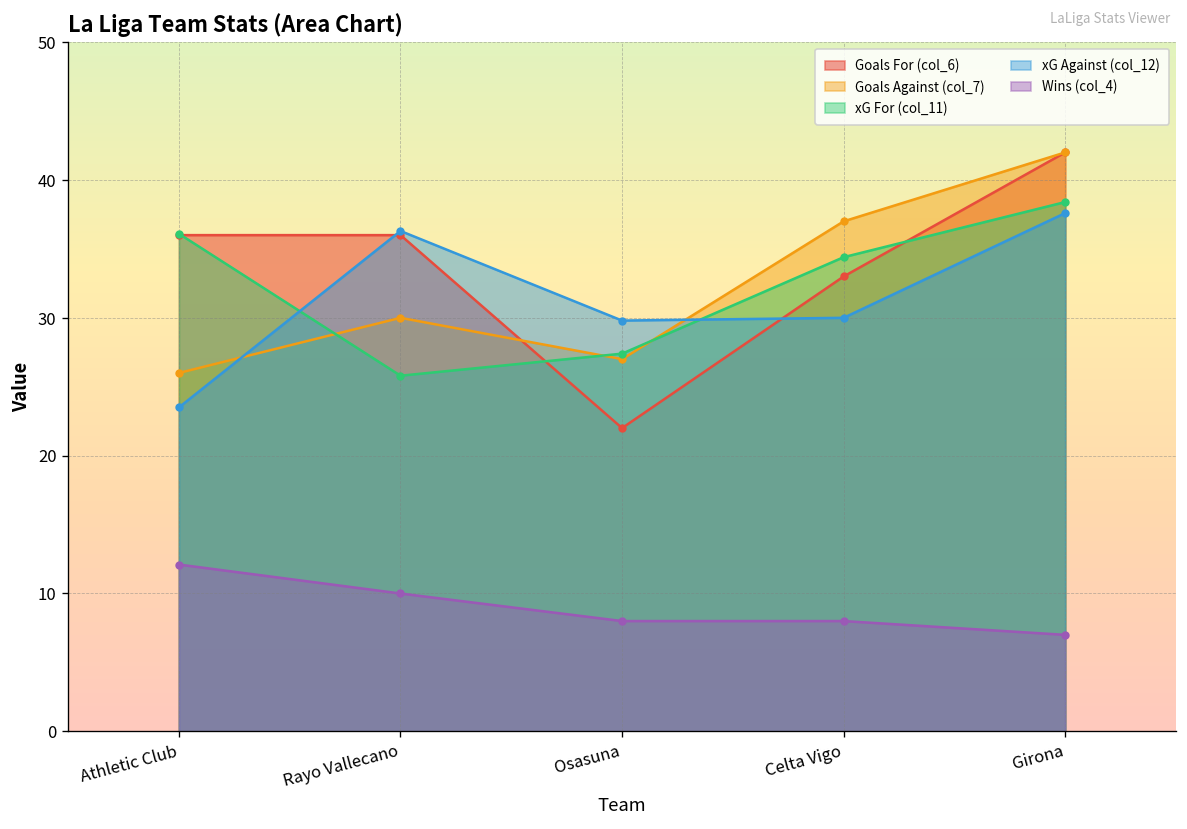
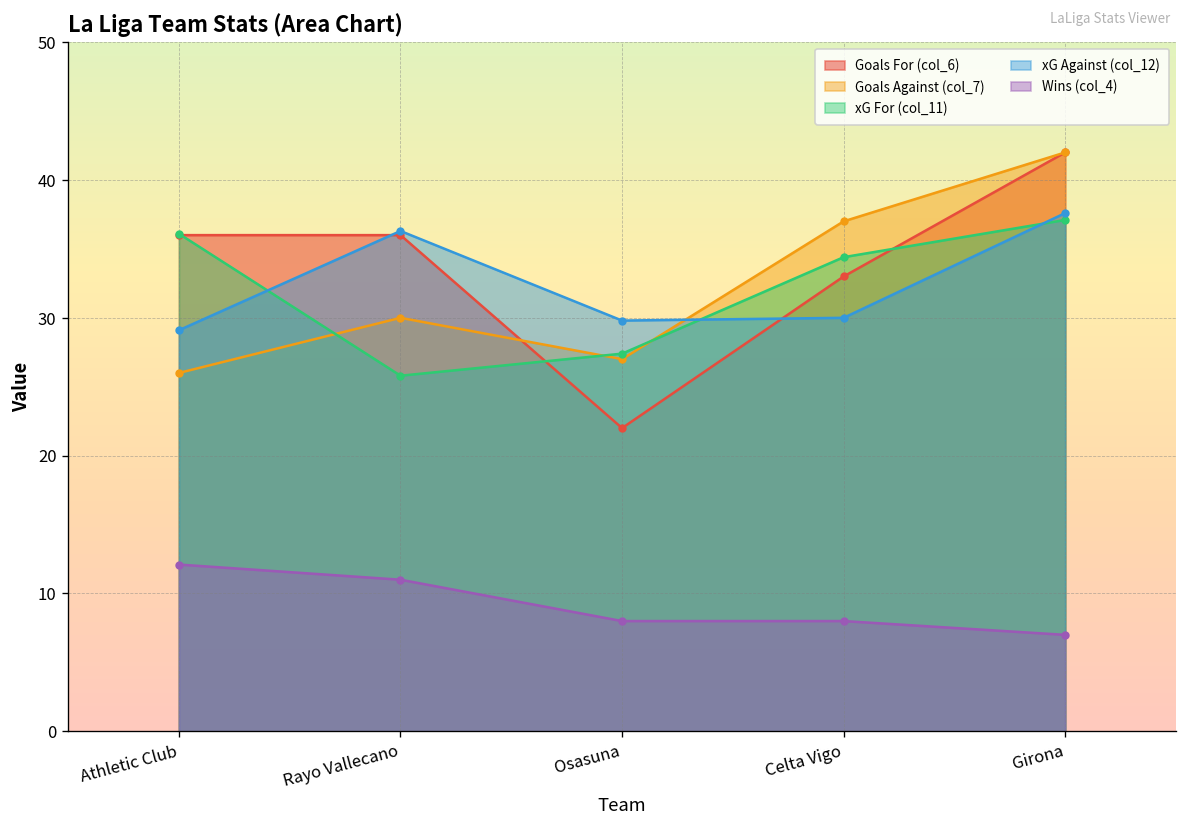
  {
    "Goals For (col_6)": {
      "Rayo Vallecano": 36.0,
      "Osasuna": 22.0,
      "Celta Vigo": 33.0
    },
    "Goals Against (col_7)": {
      "Athletic Club": 26.0,
      "Rayo Vallecano": 30.0,
      "Osasuna": 27.0,
      "Celta Vigo": 37.0
    },
    "xG For (col_11)": {
      "Rayo Vallecano": 25.8,
      "Osasuna": 27.4,
      "Celta Vigo": 34.4,
-     "Girona": 38.4
+     "Girona": 37.1
    },
    "xG Against (col_12)": {
-     "Athletic Club": 23.5,
+     "Athletic Club": 29.1,
      "Rayo Vallecano": 36.3,
      "Osasuna": 29.8,
      "Celta Vigo": 30.0,
      "Girona": 37.6
    },
    "Wins (col_4)": {
      "Athletic Club": 12,
-     "Rayo Vallecano": 10,
+     "Rayo Vallecano": 11,
      "Osasuna": 8,
      "Celta Vigo": 8,
      "Girona": 7
    }
  }
